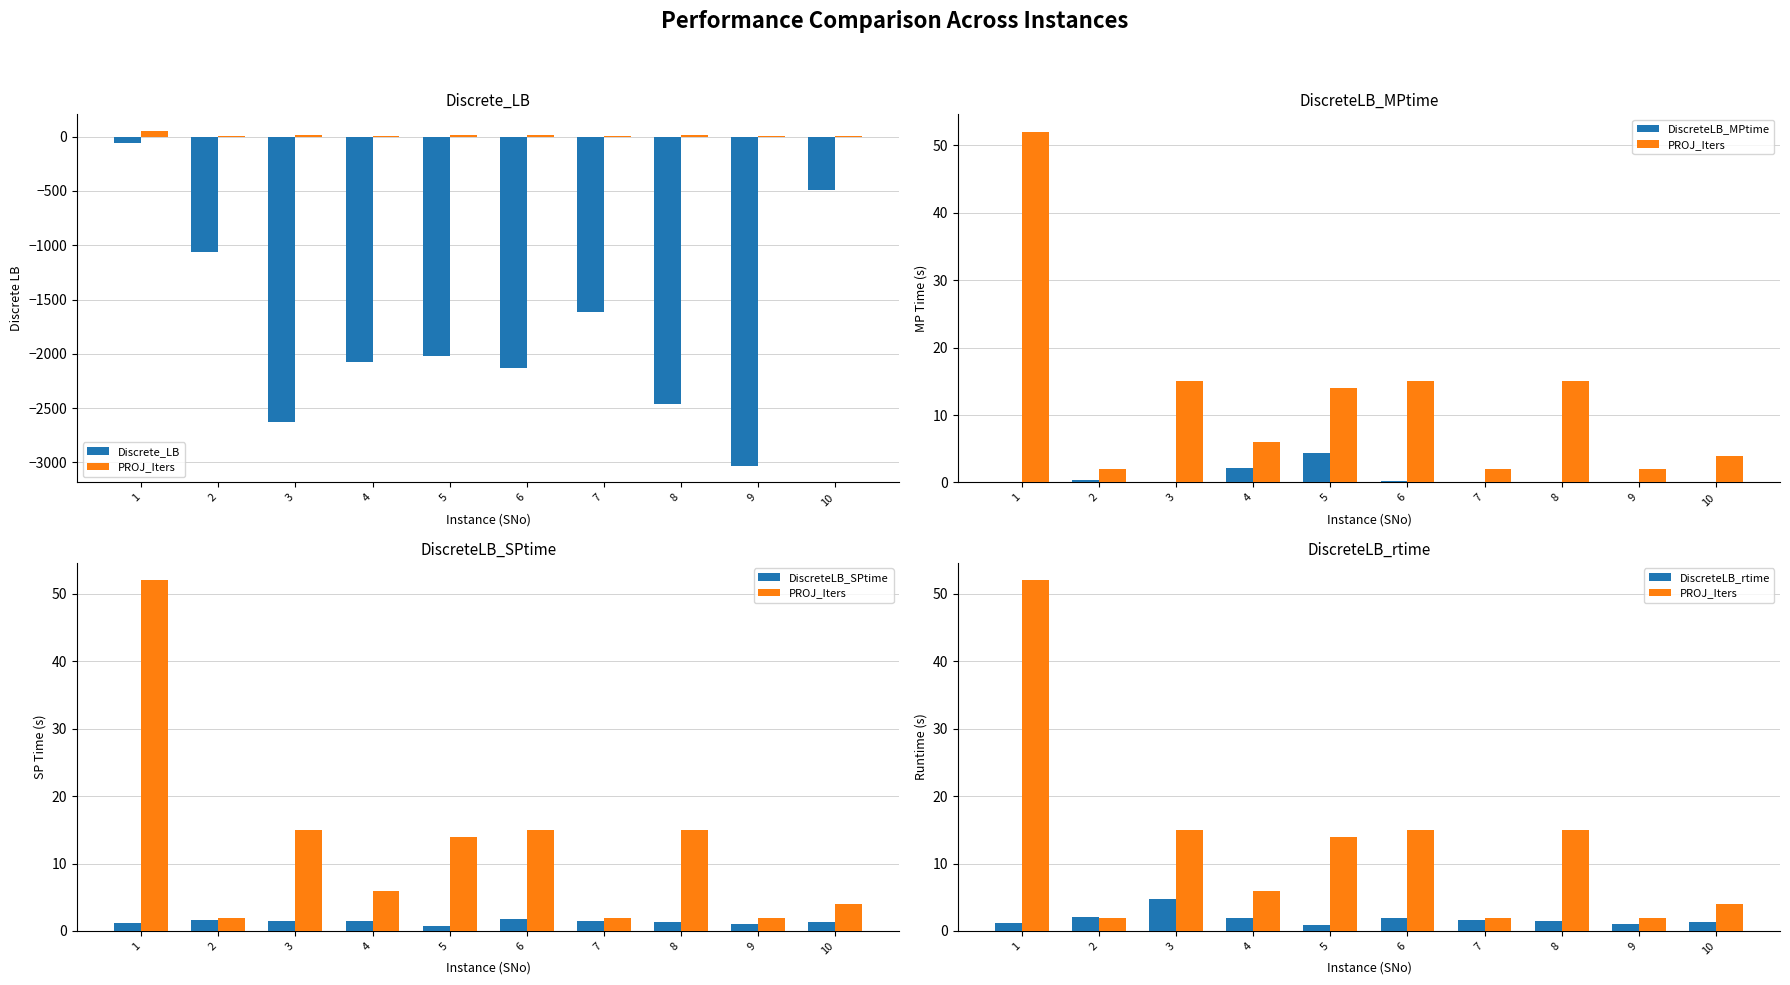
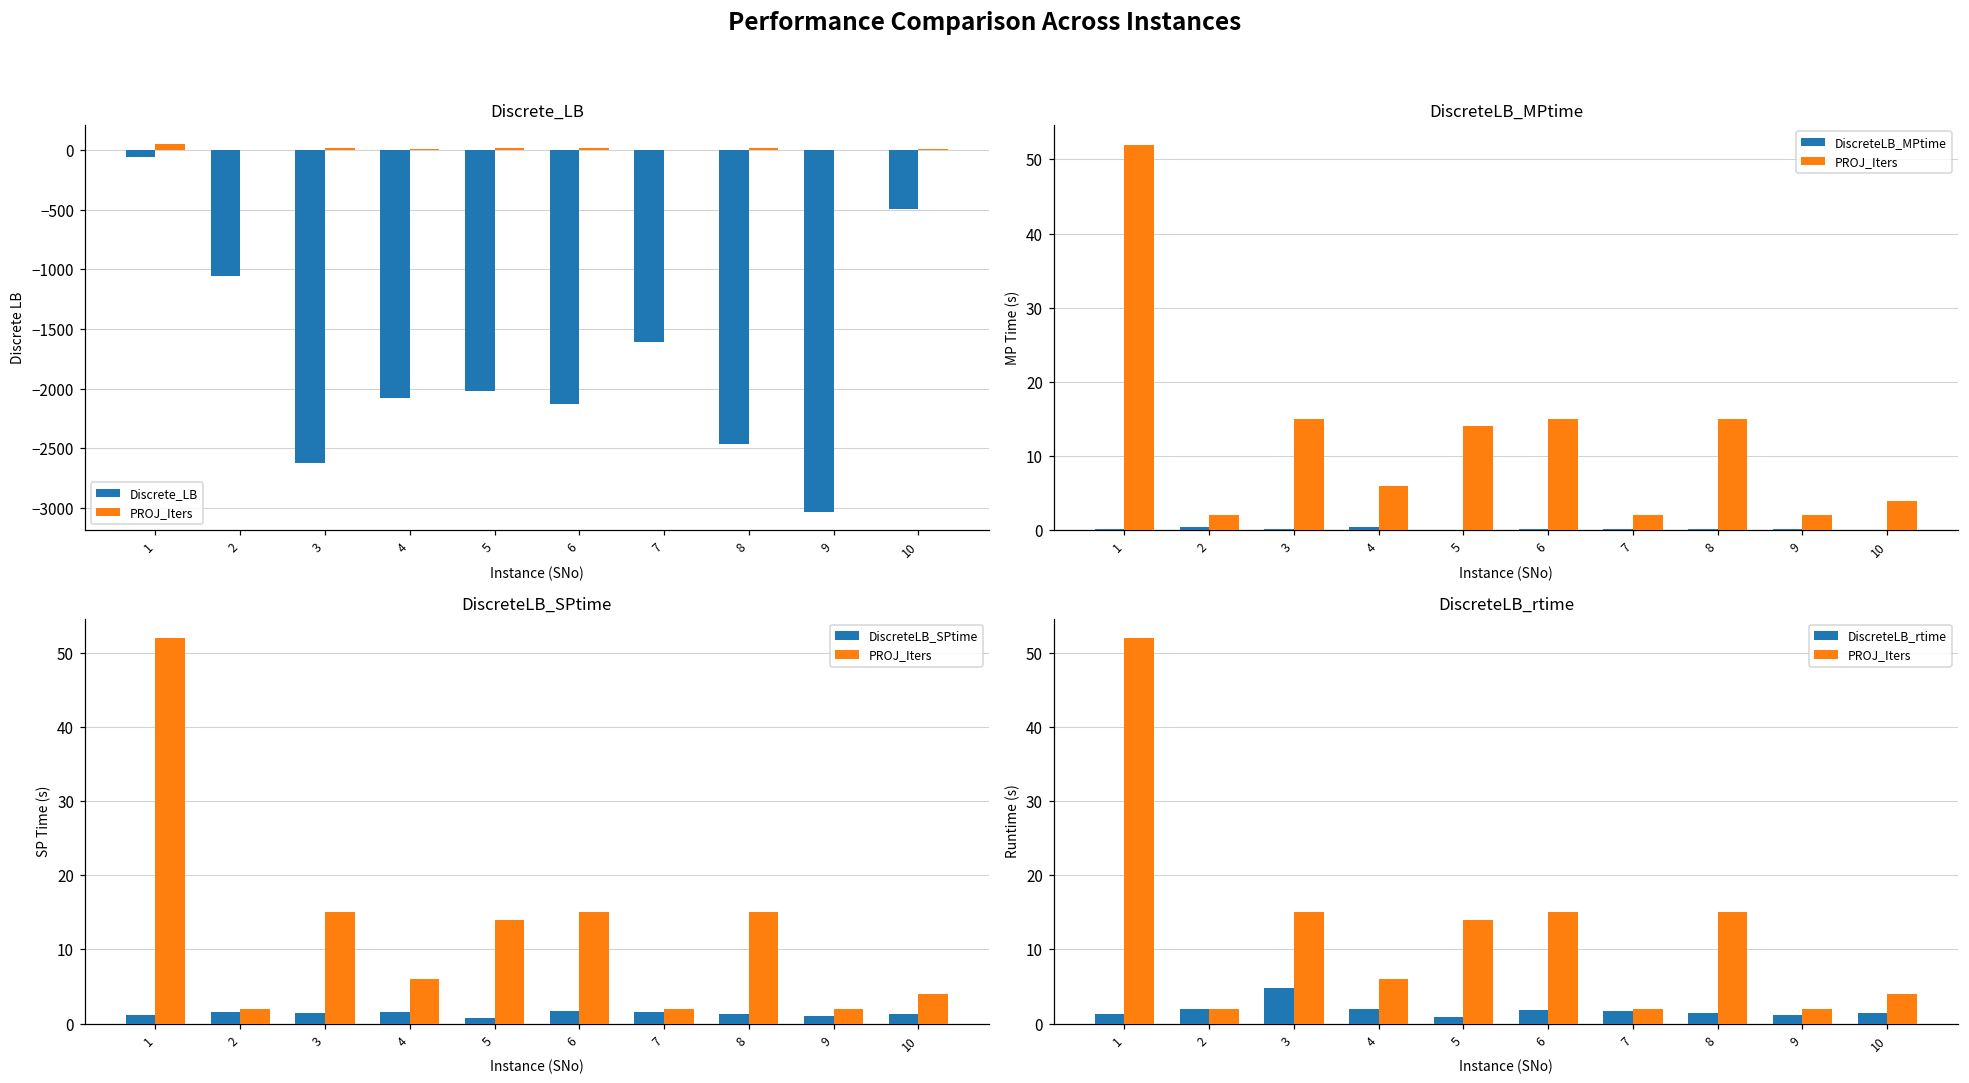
  {
    "Discrete_LB": {
      "Discrete_LB": {
        "1": -60,
        "2": -1060,
        "3": -2620,
        "4": -2080,
        "5": -2020,
        "6": -2130,
        "7": -1610,
        "8": -2470,
        "9": -3030,
        "10": -490
      },
      "PROJ_Iters": {
        "1": 50
      }
    },
    "DiscreteLB_MPtime": {
      "DiscreteLB_MPtime": {
        "2": 0,
-       "4": 2,
-       "5": 4
+       "4": 0,
+       "5": 0
      },
      "PROJ_Iters": {
        "1": 52,
        "2": 2,
        "3": 15,
        "4": 6,
        "5": 14,
        "6": 15,
        "7": 2,
        "8": 15,
        "9": 2,
        "10": 4
      }
    },
    "DiscreteLB_SPtime": {
      "DiscreteLB_SPtime": {
        "1": 1,
        "2": 2,
        "3": 1,
        "4": 2,
        "5": 1,
        "6": 2,
        "7": 2,
        "8": 1,
        "9": 1,
        "10": 1
      },
      "PROJ_Iters": {
        "1": 52,
        "2": 2,
        "3": 15,
        "4": 6,
        "5": 14,
        "6": 15,
        "7": 2,
        "8": 15,
        "9": 2,
        "10": 4
      }
    },
    "DiscreteLB_rtime": {
      "DiscreteLB_rtime": {
        "1": 1,
        "2": 2,
        "3": 5,
        "4": 2,
        "5": 1,
        "6": 2,
        "7": 2,
        "8": 1,
        "9": 1,
        "10": 1
      },
      "PROJ_Iters": {
        "1": 52,
        "2": 2,
        "3": 15,
        "4": 6,
        "5": 14,
        "6": 15,
        "7": 2,
        "8": 15,
        "9": 2,
        "10": 4
      }
    }
  }
